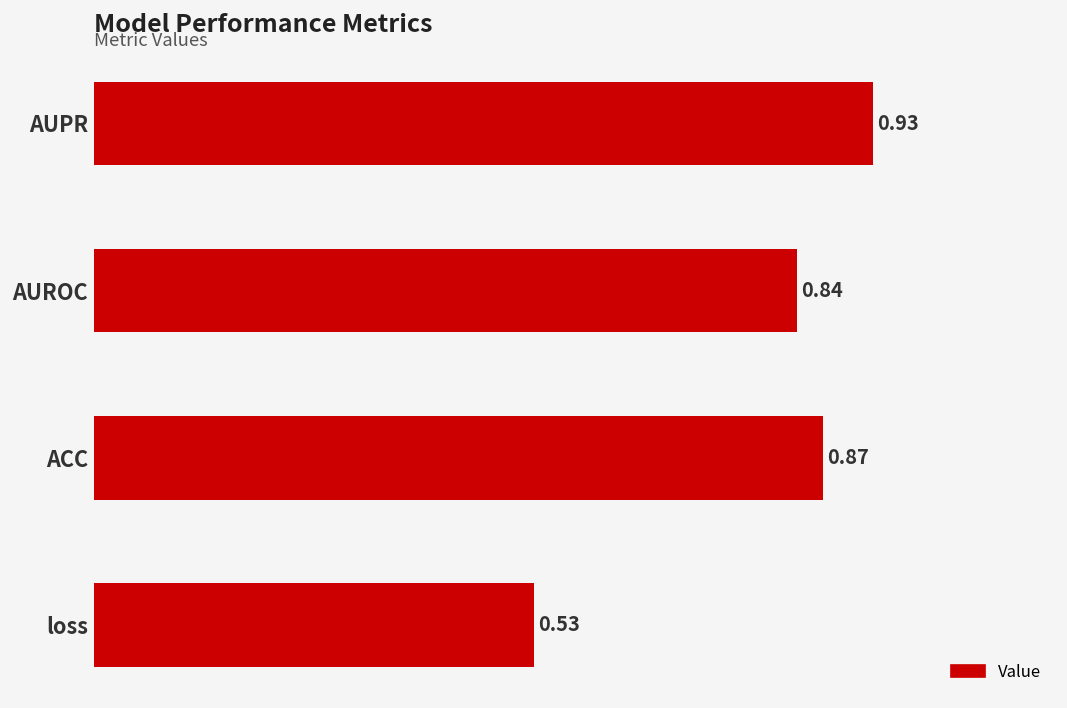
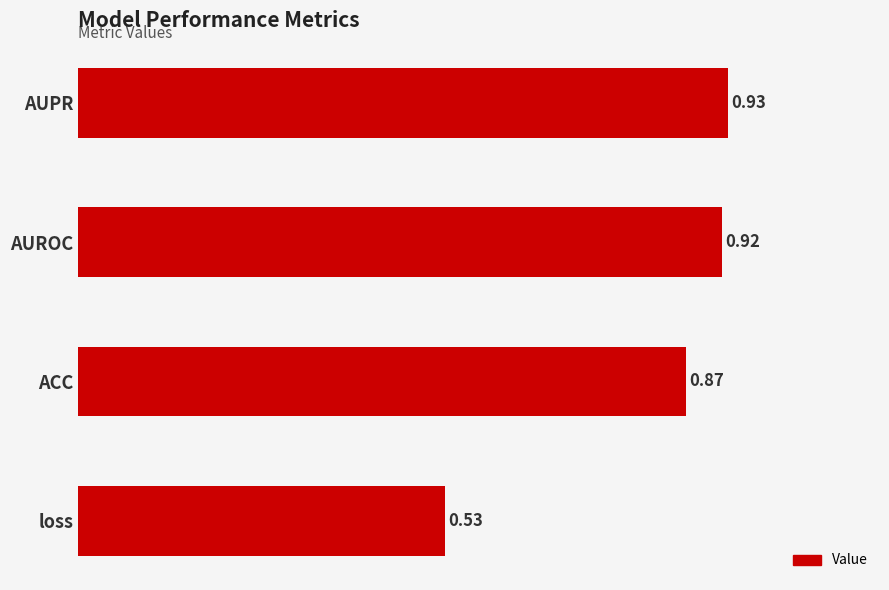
  {
    "AUPR": 0.93,
-   "AUROC": 0.84,
+   "AUROC": 0.92,
    "ACC": 0.87,
    "loss": 0.53
  }
